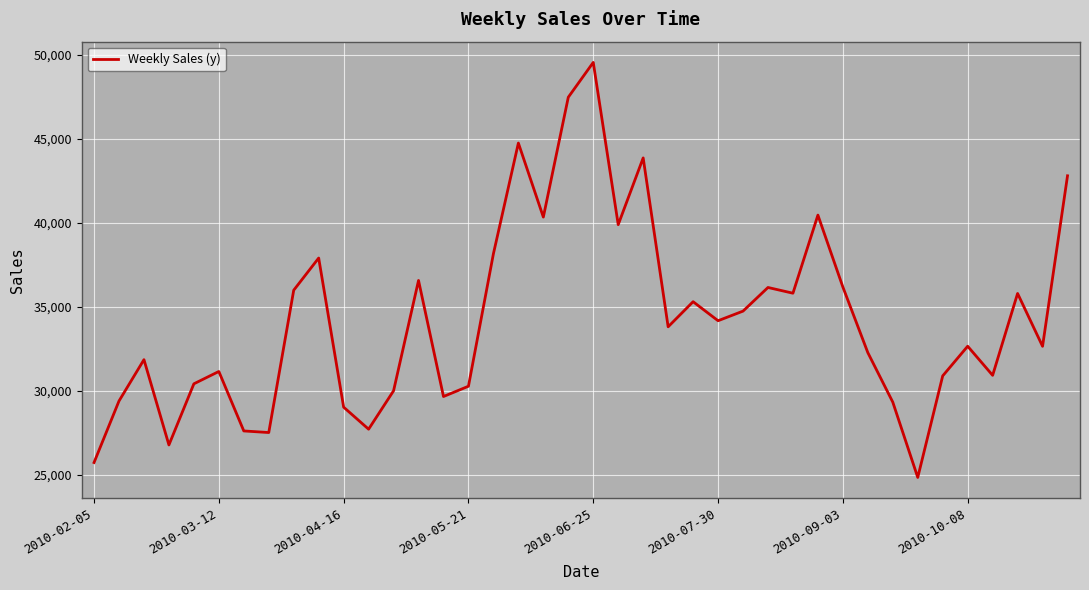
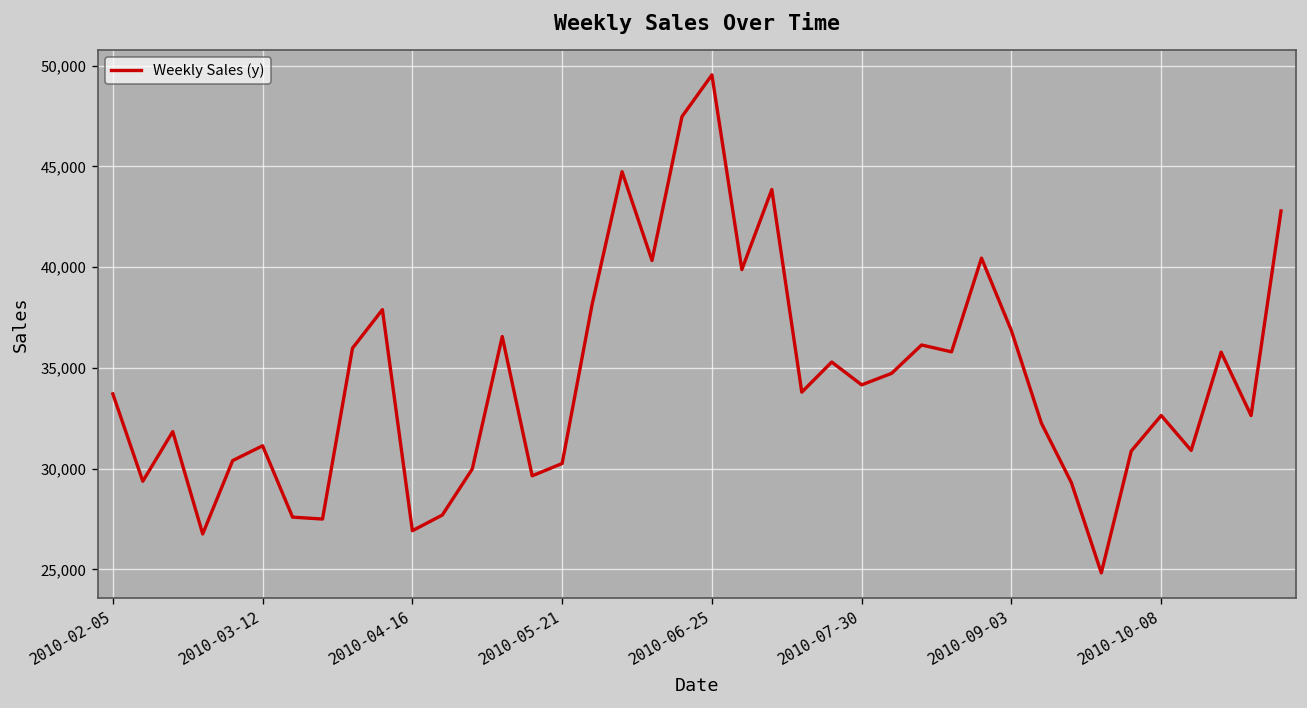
  {
-   "2010-02-05": "25,700",
+   "2010-02-05": "33,700",
    "2010-03-12": "31,100",
-   "2010-04-16": "29,000",
+   "2010-04-16": "26,900",
    "2010-05-21": "30,300",
    "2010-06-25": "49,500",
    "2010-07-30": "34,200",
-   "2010-09-03": "36,200",
+   "2010-09-03": "36,800",
    "2010-10-08": "32,600"
  }
